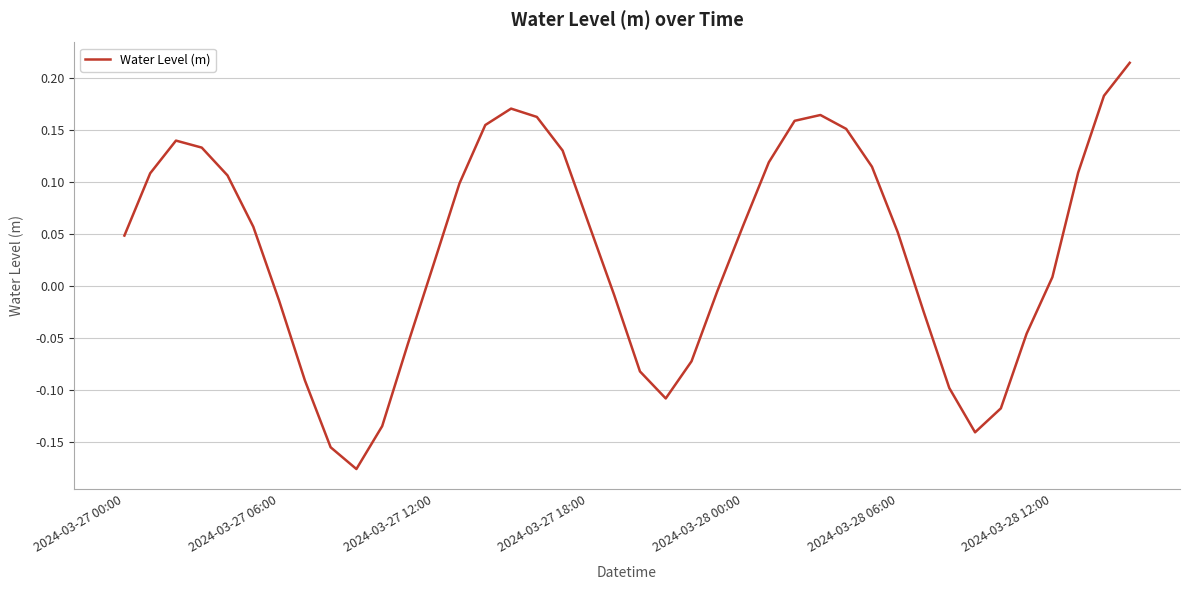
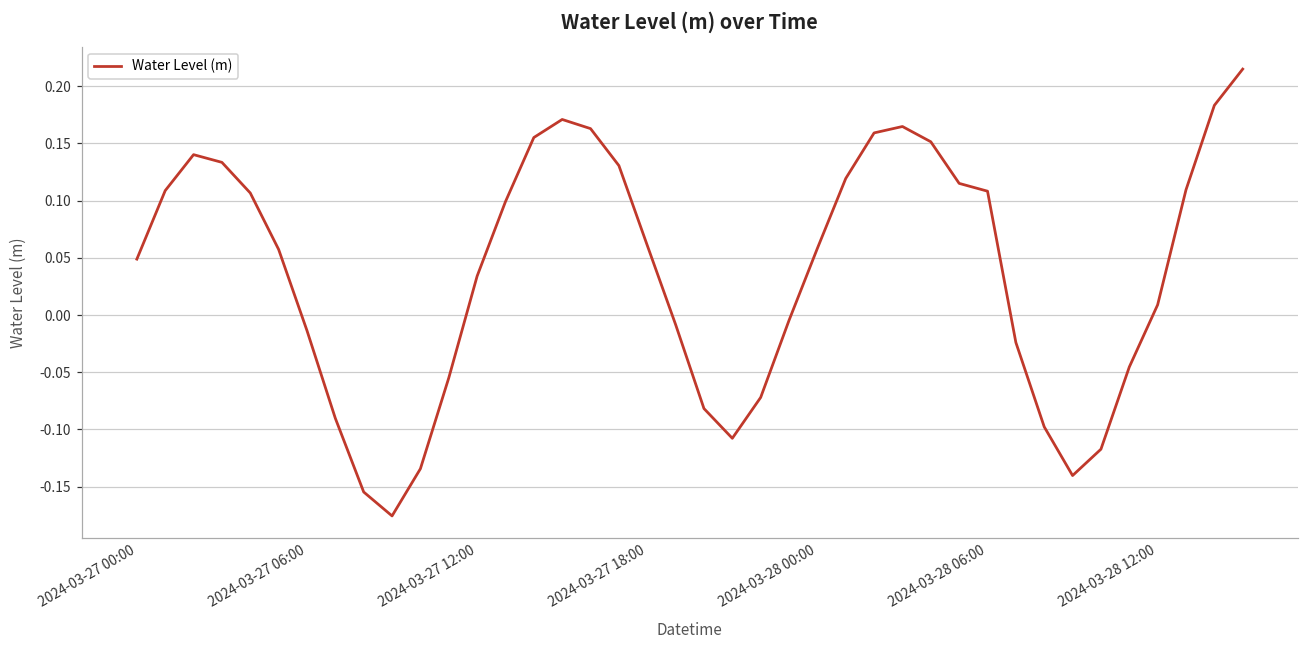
  {
    "2024-03-27 00:00": 0.049,
    "2024-03-27 06:00": -0.014,
-   "2024-03-27 12:00": 0.022,
+   "2024-03-27 12:00": 0.034,
    "2024-03-27 18:00": 0.061,
    "2024-03-28 00:00": 0.058,
-   "2024-03-28 06:00": 0.052,
+   "2024-03-28 06:00": 0.108,
    "2024-03-28 12:00": 0.009
  }
